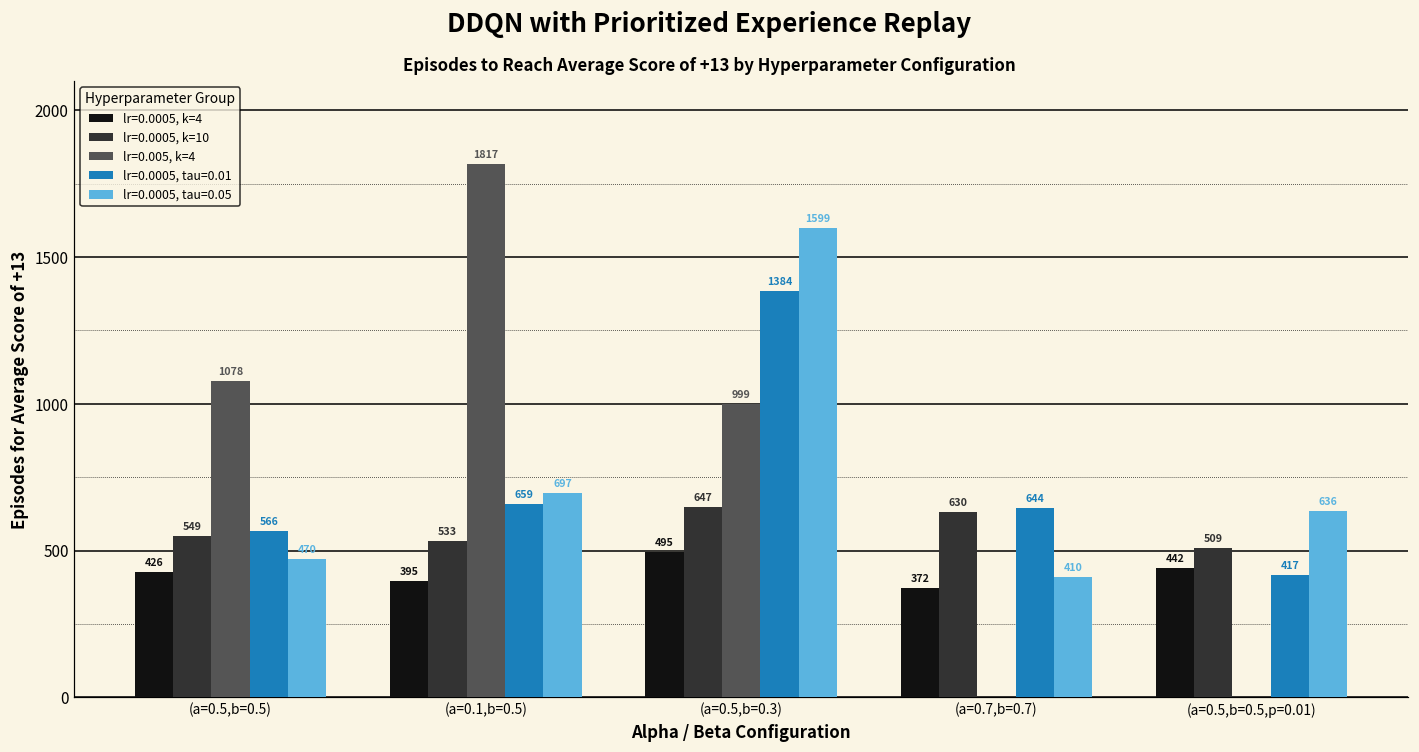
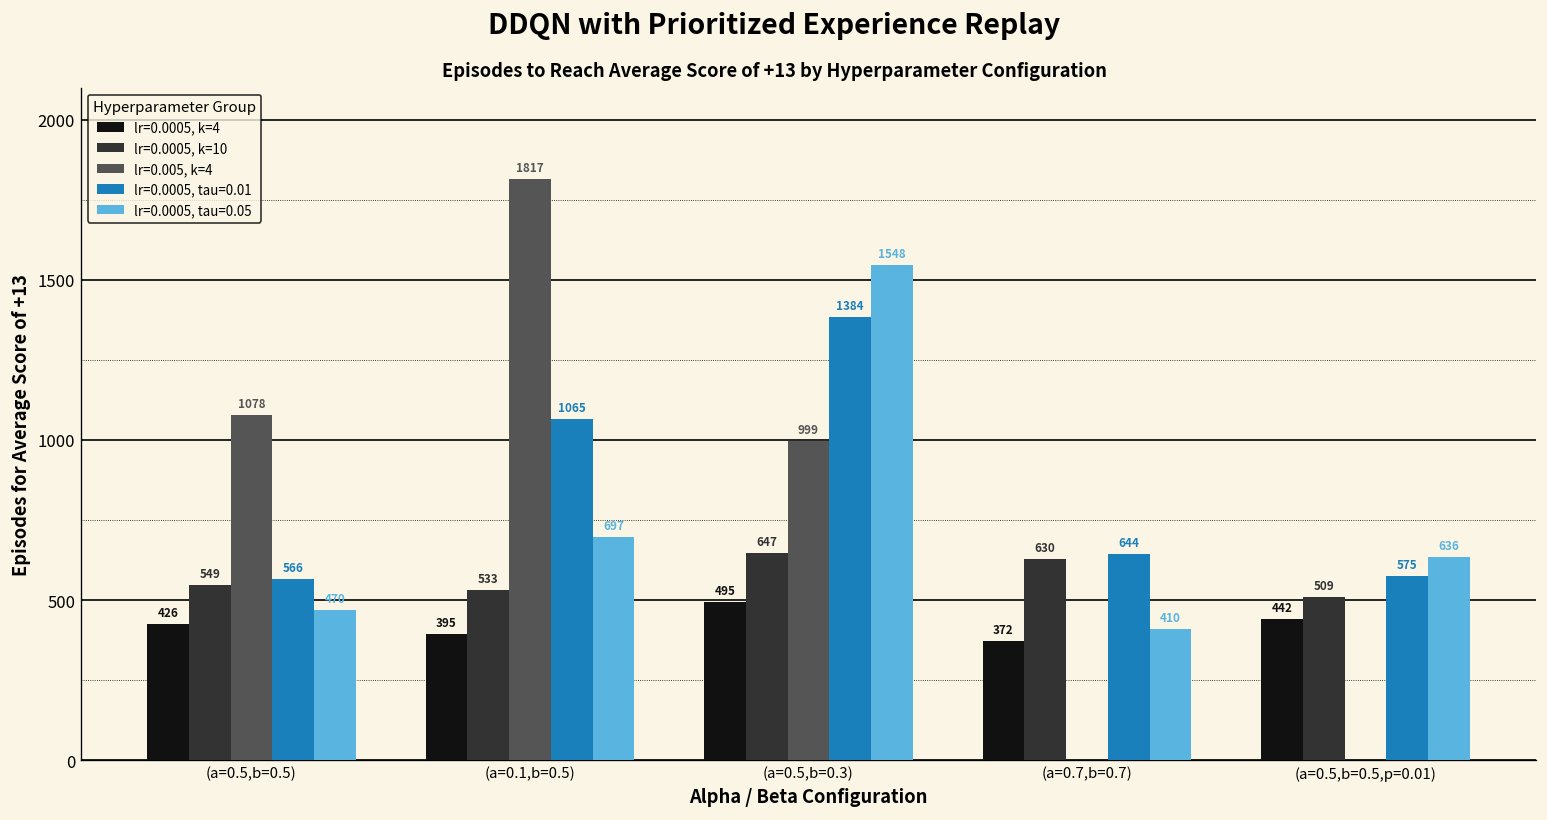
  {
    "lr=0.0005, tau=0.01": {
      "(a=0.5,b=0.5)": 566,
-     "(a=0.1,b=0.5)": 659,
+     "(a=0.1,b=0.5)": 1065,
      "(a=0.5,b=0.3)": 1384,
      "(a=0.7,b=0.7)": 644,
-     "(a=0.5,b=0.5,p=0.01)": 417
+     "(a=0.5,b=0.5,p=0.01)": 575
    },
    "lr=0.0005, tau=0.05": {
      "(a=0.5,b=0.5)": 470,
      "(a=0.1,b=0.5)": 697,
-     "(a=0.5,b=0.3)": 1599,
+     "(a=0.5,b=0.3)": 1548,
      "(a=0.7,b=0.7)": 410,
      "(a=0.5,b=0.5,p=0.01)": 636
    }
  }
